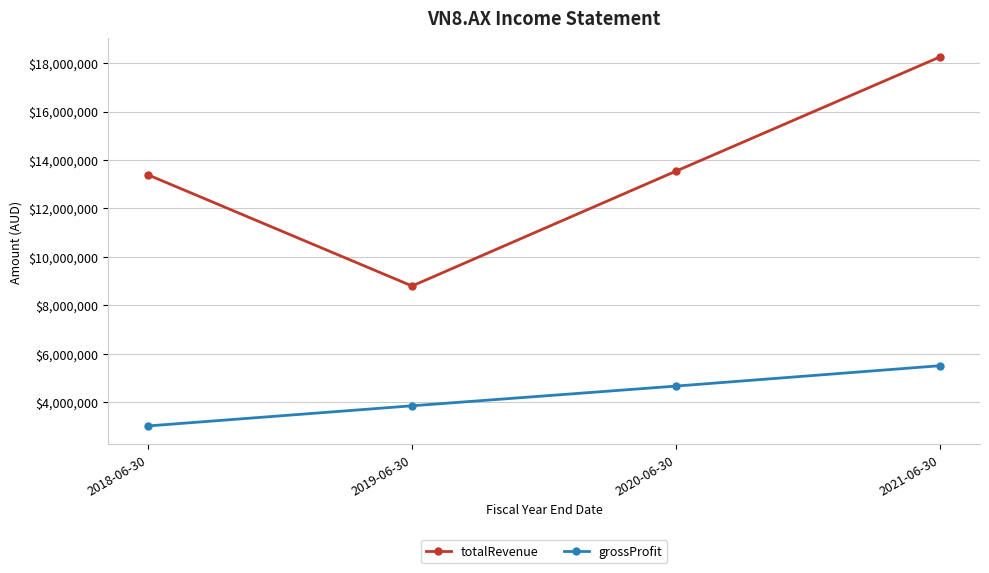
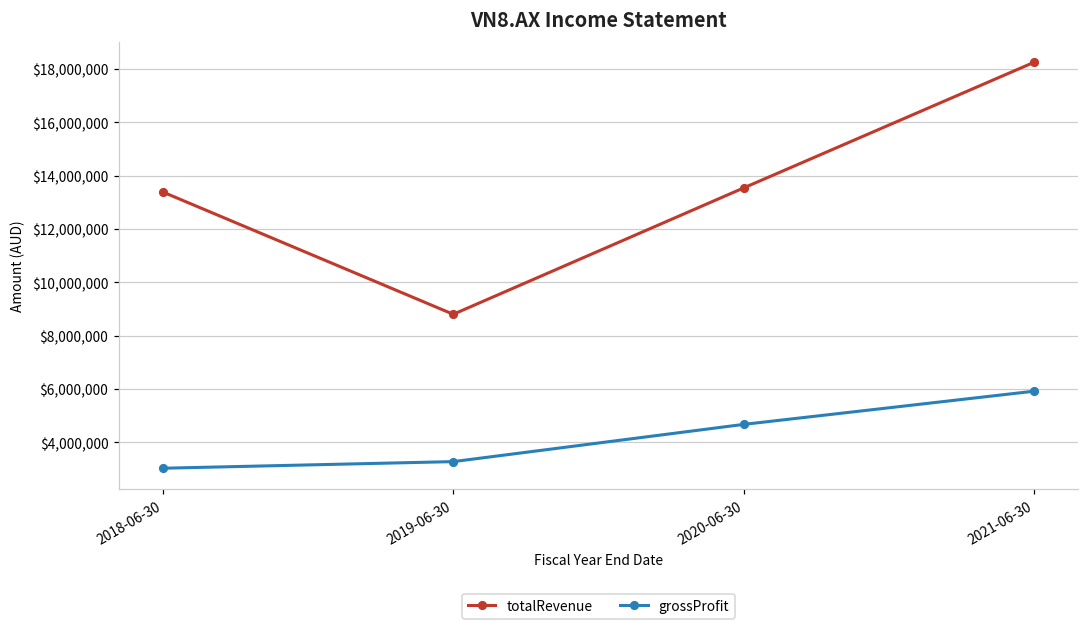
  {
    "totalRevenue": {
      "2018-06-30": "$13,400,000",
      "2019-06-30": "$8,800,000",
      "2020-06-30": "$13,500,000",
      "2021-06-30": "$18,300,000"
    },
    "grossProfit": {
      "2018-06-30": "$3,000,000",
-     "2019-06-30": "$3,900,000",
+     "2019-06-30": "$3,300,000",
      "2020-06-30": "$4,700,000",
-     "2021-06-30": "$5,500,000"
+     "2021-06-30": "$5,900,000"
    }
  }
